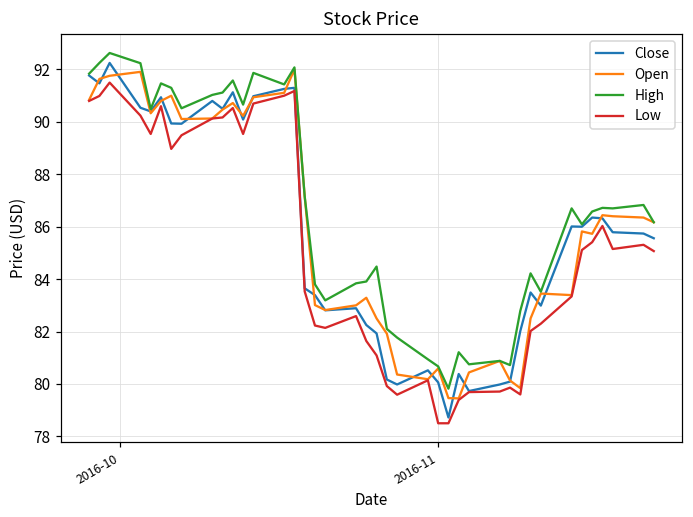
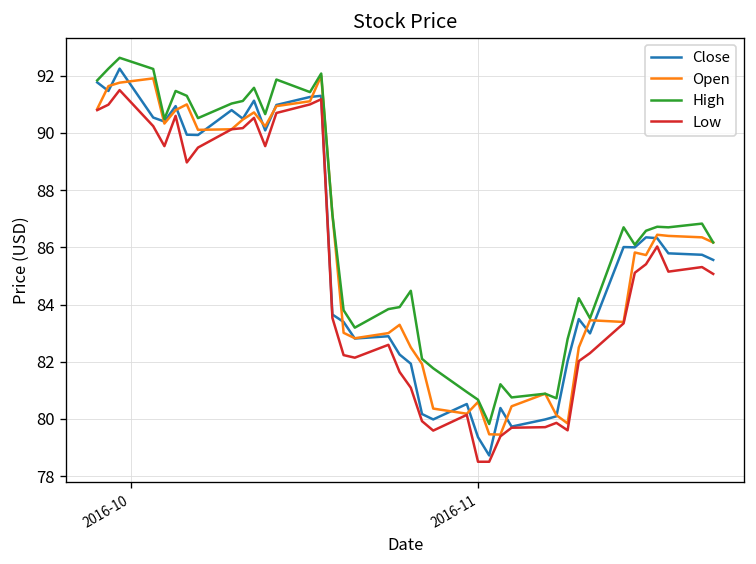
  {
    "Close": {
-     "2016-11": 80.1
+     "2016-11": 79.4
    },
    "Low": {
      "2016-11": 78.5
    }
  }
